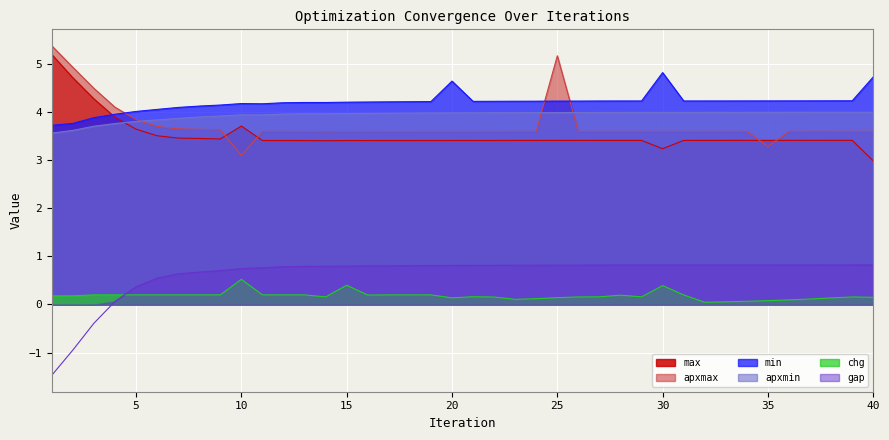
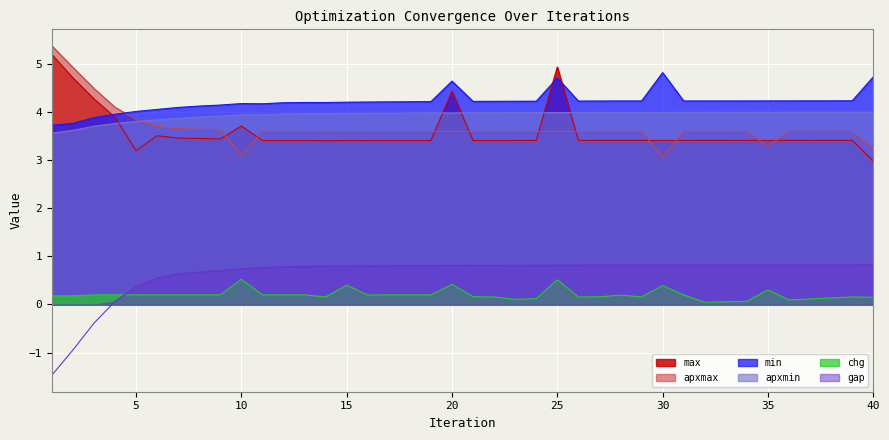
  {
    "max": {
-     "5": 3.6,
+     "5": 3.2,
      "10": 3.7,
      "15": 3.4,
-     "20": 3.4,
-     "25": 3.4,
-     "30": 3.2,
+     "20": 4.4,
+     "25": 4.9,
+     "30": 3.4,
      "35": 3.4,
      "40": 3.0
    },
    "apxmax": {
      "10": 3.1,
      "15": 3.6,
      "20": 3.6,
-     "25": 5.2,
-     "30": 3.6,
+     "25": 3.6,
+     "30": 3.1,
      "35": 3.3,
-     "40": 3.6
+     "40": 3.2
    },
    "min": {
      "5": 4.0,
      "10": 4.2,
      "15": 4.2,
      "20": 4.6,
-     "25": 4.2,
+     "25": 4.7,
      "30": 4.8,
      "35": 4.2,
      "40": 4.7
    },
    "chg": {
      "5": 0.2,
      "10": 0.5,
      "15": 0.4,
-     "20": 0.1,
-     "25": 0.1,
+     "20": 0.4,
+     "25": 0.5,
      "30": 0.4,
-     "35": 0.1,
+     "35": 0.3,
      "40": 0.1
    }
  }
